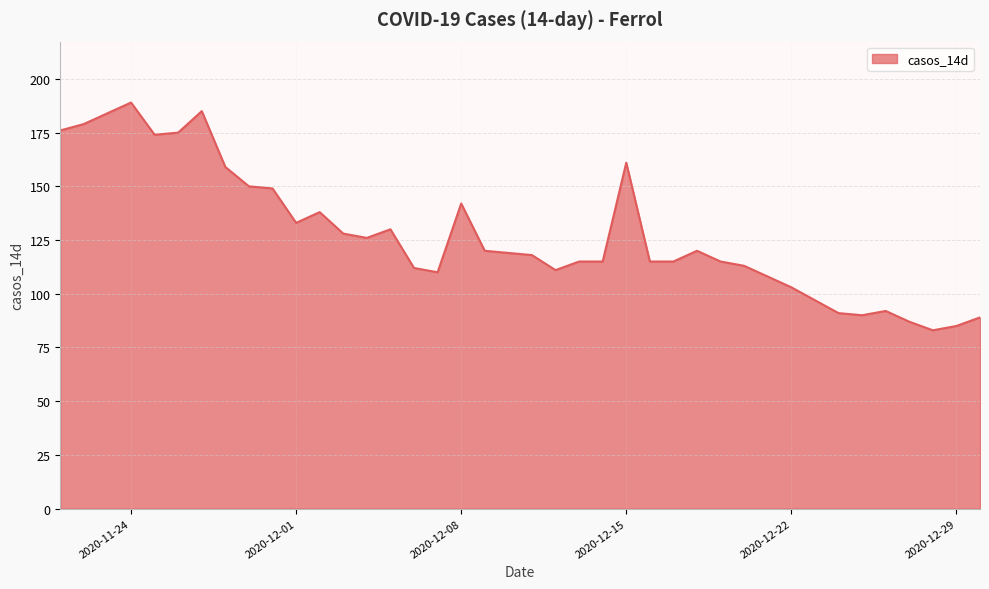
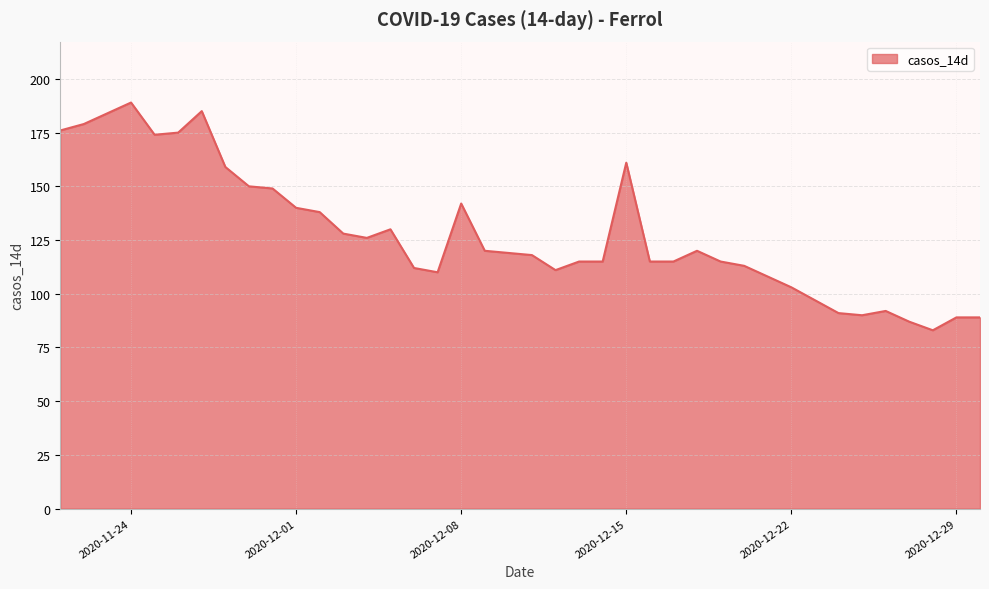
  {
    "2020-11-24": 189,
-   "2020-12-01": 133,
+   "2020-12-01": 140,
    "2020-12-08": 142,
    "2020-12-15": 161,
    "2020-12-22": 103,
-   "2020-12-29": 85
+   "2020-12-29": 89
  }
